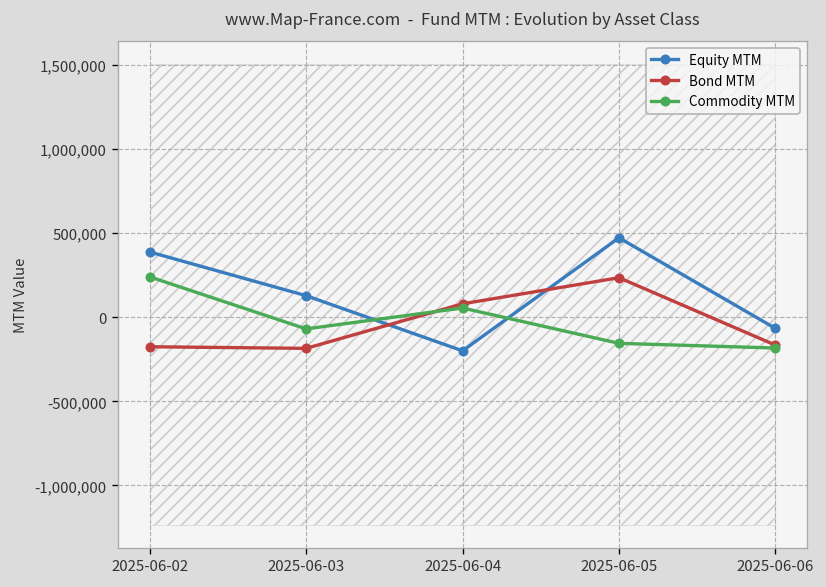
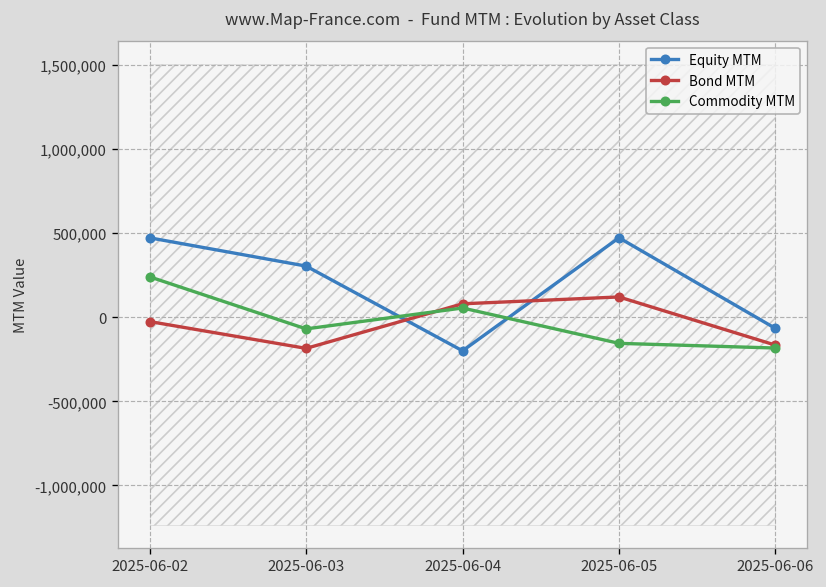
  {
    "Equity MTM": {
-     "2025-06-02": "390,000",
-     "2025-06-03": "130,000",
+     "2025-06-02": "470,000",
+     "2025-06-03": "300,000",
      "2025-06-04": "-200,000",
      "2025-06-05": "470,000",
      "2025-06-06": "-70,000"
    },
    "Bond MTM": {
-     "2025-06-02": "-180,000",
+     "2025-06-02": "-30,000",
      "2025-06-03": "-180,000",
      "2025-06-04": "80,000",
-     "2025-06-05": "240,000"
+     "2025-06-05": "120,000"
    },
    "Commodity MTM": {
      "2025-06-02": "240,000",
      "2025-06-03": "-70,000",
      "2025-06-04": "60,000",
      "2025-06-05": "-160,000"
    }
  }
